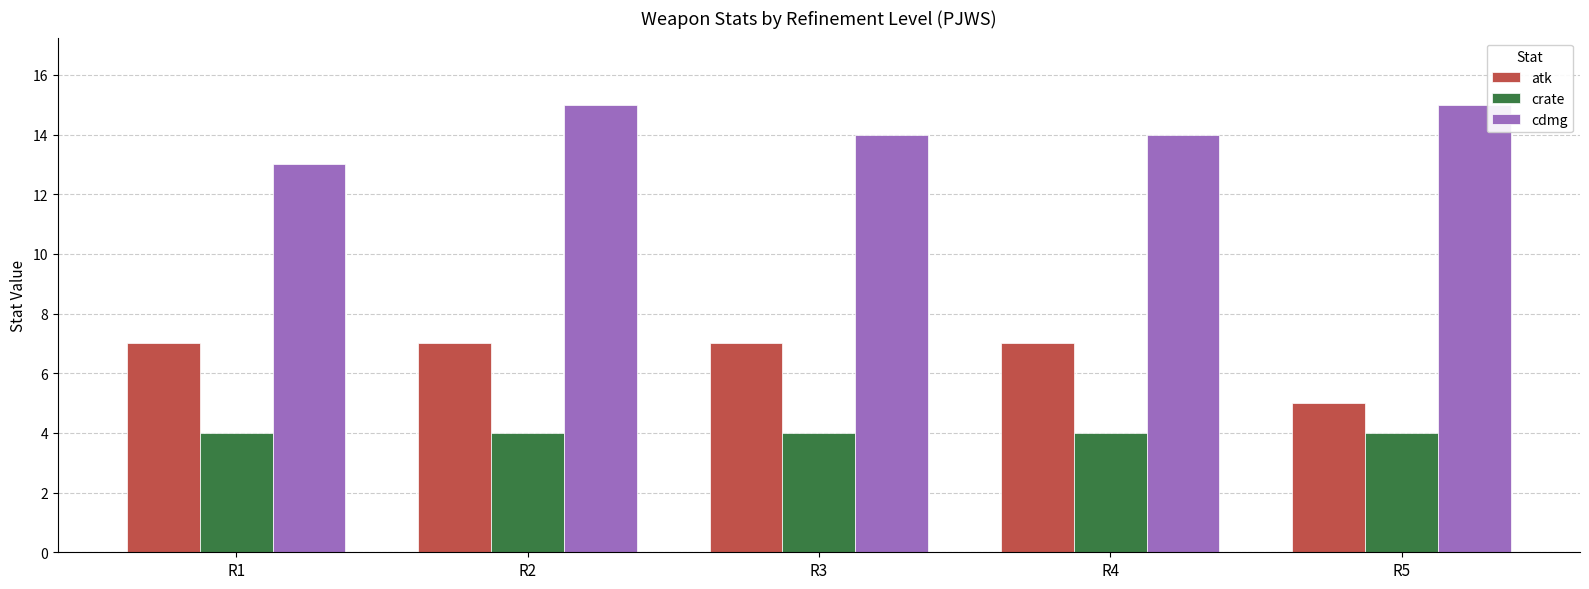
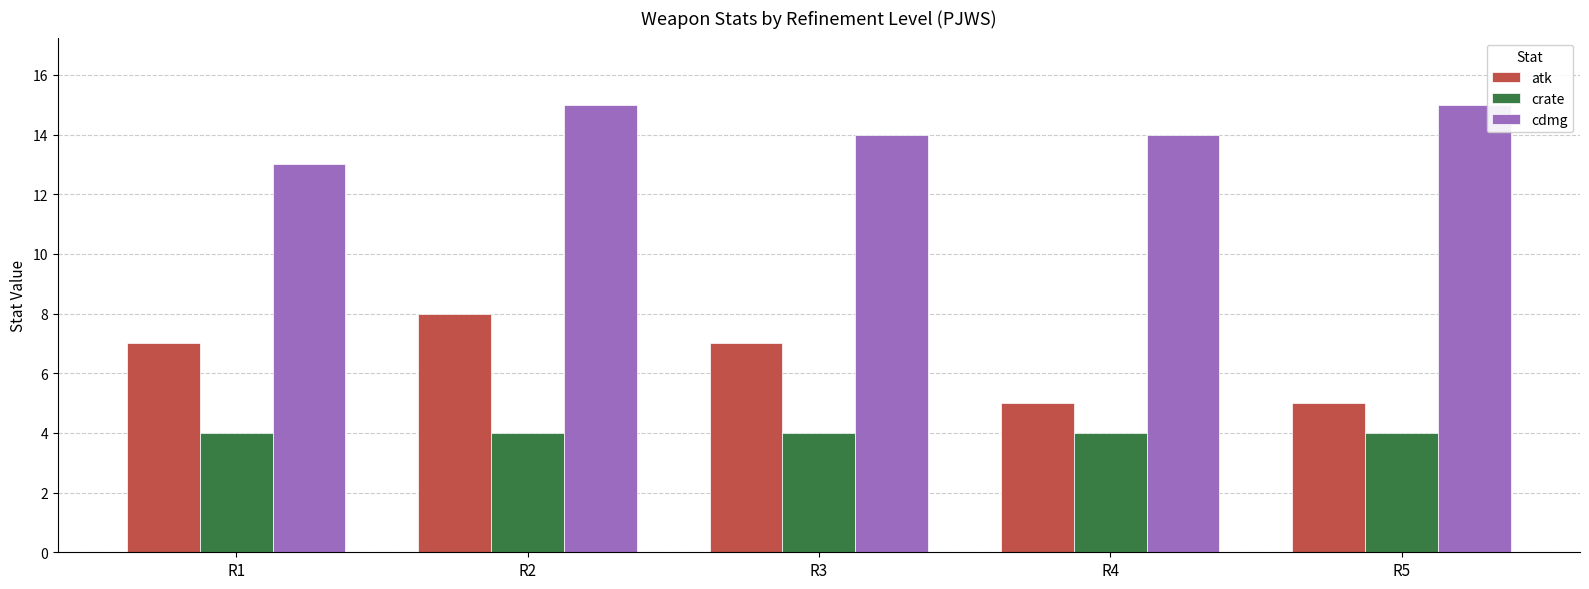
  {
    "atk": {
      "R1": 7,
-     "R2": 7,
+     "R2": 8,
      "R3": 7,
-     "R4": 7,
+     "R4": 5,
      "R5": 5
    },
    "crate": {
      "R1": 4,
      "R2": 4,
      "R3": 4,
      "R4": 4,
      "R5": 4
    },
    "cdmg": {
      "R1": 13,
      "R2": 15,
      "R3": 14,
      "R4": 14,
      "R5": 15
    }
  }
